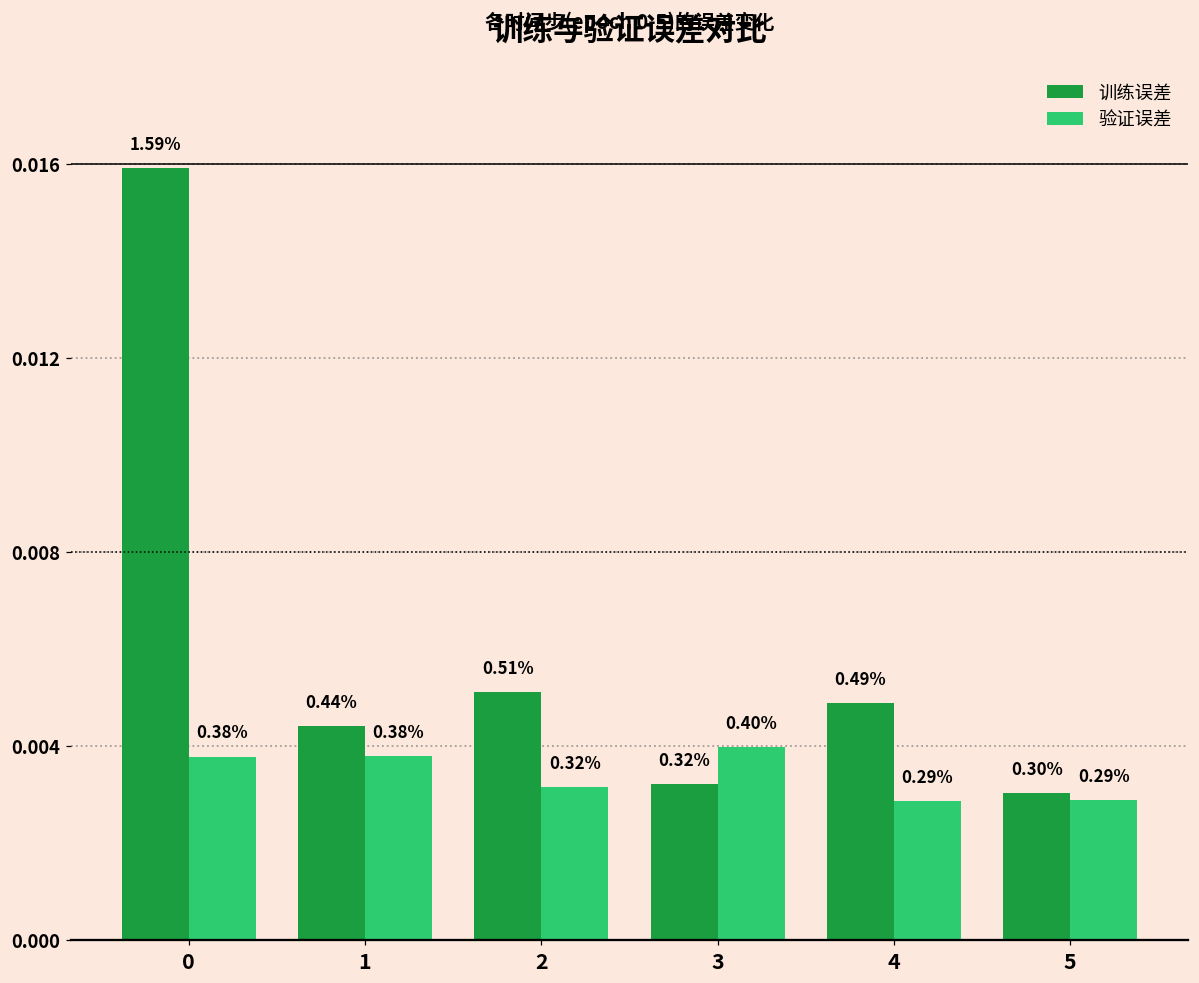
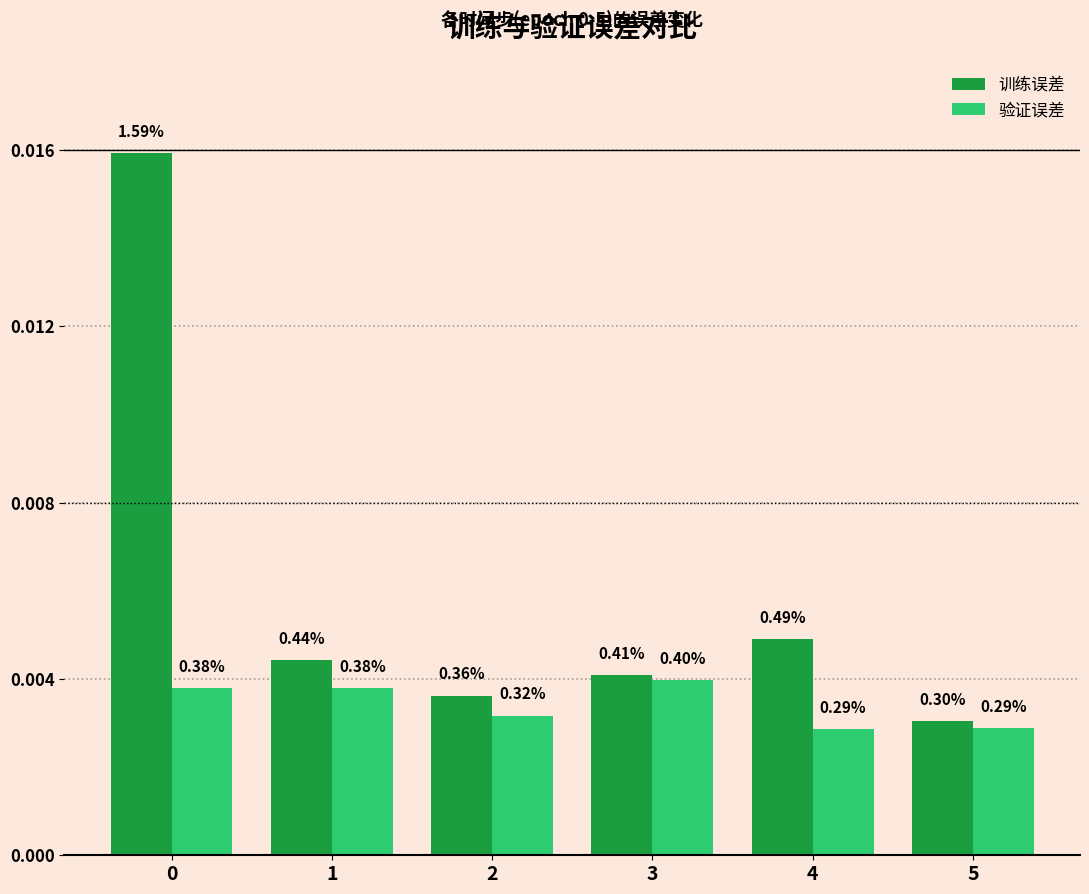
  {
    "训练误差": {
      "0": "1.59%",
      "1": "0.44%",
-     "2": "0.51%",
-     "3": "0.32%",
+     "2": "0.36%",
+     "3": "0.41%",
      "4": "0.49%",
      "5": "0.30%"
    },
    "验证误差": {
      "0": "0.38%",
      "1": "0.38%",
      "2": "0.32%",
      "3": "0.40%",
      "4": "0.29%",
      "5": "0.29%"
    }
  }
